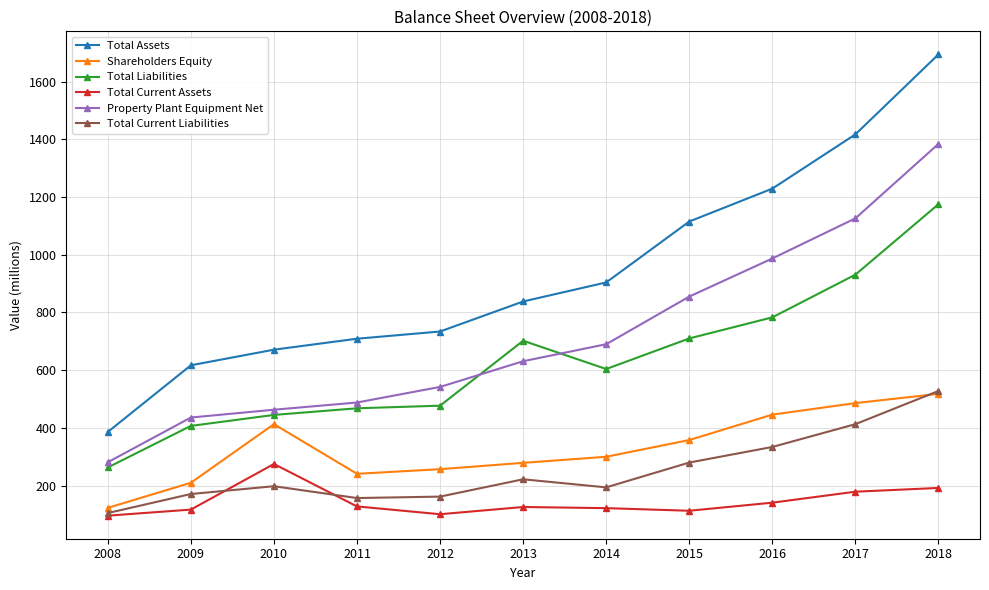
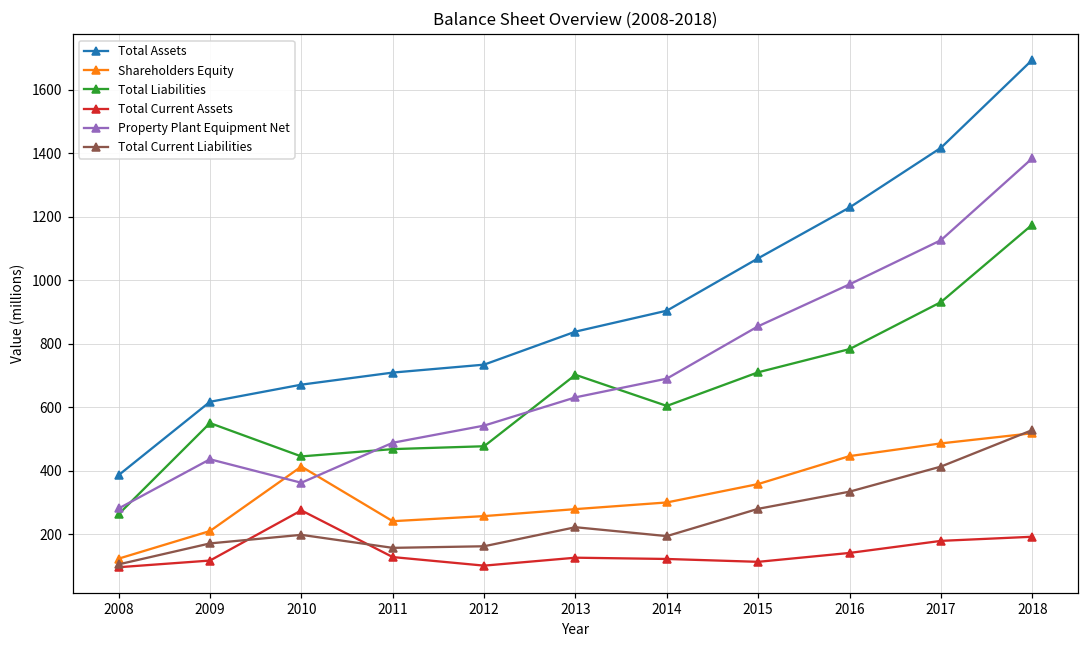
  {
    "Total Assets": {
      "2008": 390,
      "2009": 620,
      "2010": 670,
      "2011": 710,
      "2012": 730,
      "2013": 840,
      "2014": 900,
-     "2015": 1120,
+     "2015": 1070,
      "2016": 1230,
      "2017": 1420,
      "2018": 1690
    },
    "Shareholders Equity": {
      "2008": 120,
      "2009": 210,
      "2010": 410,
      "2011": 240,
      "2012": 260,
      "2013": 280,
      "2014": 300,
      "2015": 360,
      "2016": 450,
      "2017": 490,
      "2018": 520
    },
    "Total Liabilities": {
      "2008": 260,
-     "2009": 410,
+     "2009": 550,
      "2010": 450,
      "2011": 470,
      "2012": 480,
      "2013": 700,
      "2014": 600,
      "2015": 710,
      "2016": 780,
      "2017": 930,
      "2018": 1180
    },
    "Total Current Assets": {
      "2008": 100,
      "2009": 120,
      "2010": 280,
      "2011": 130,
      "2012": 100,
      "2013": 130,
      "2014": 120,
      "2015": 110,
      "2016": 140,
      "2017": 180,
      "2018": 190
    },
    "Property Plant Equipment Net": {
      "2008": 280,
      "2009": 440,
-     "2010": 460,
+     "2010": 360,
      "2011": 490,
      "2012": 540,
      "2013": 630,
      "2014": 690,
      "2015": 860,
      "2016": 990,
      "2017": 1130,
      "2018": 1380
    },
    "Total Current Liabilities": {
      "2008": 110,
      "2009": 170,
      "2010": 200,
      "2011": 160,
      "2012": 160,
      "2013": 220,
      "2014": 190,
      "2015": 280,
      "2016": 330,
      "2017": 410,
      "2018": 530
    }
  }
